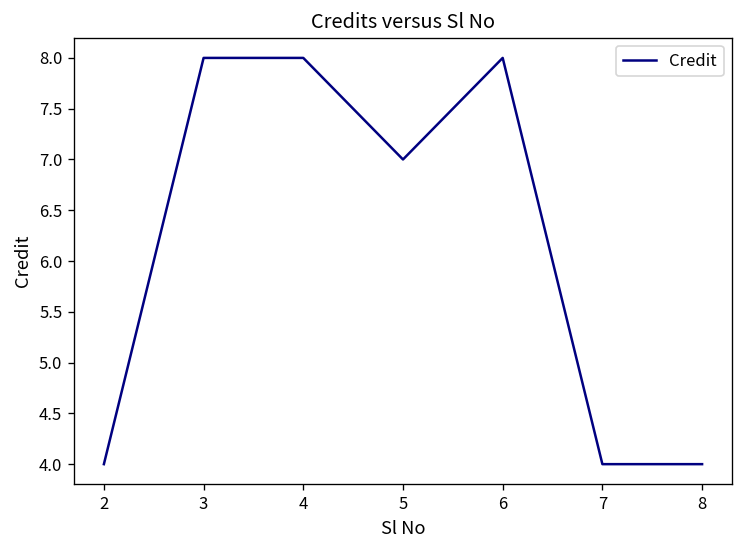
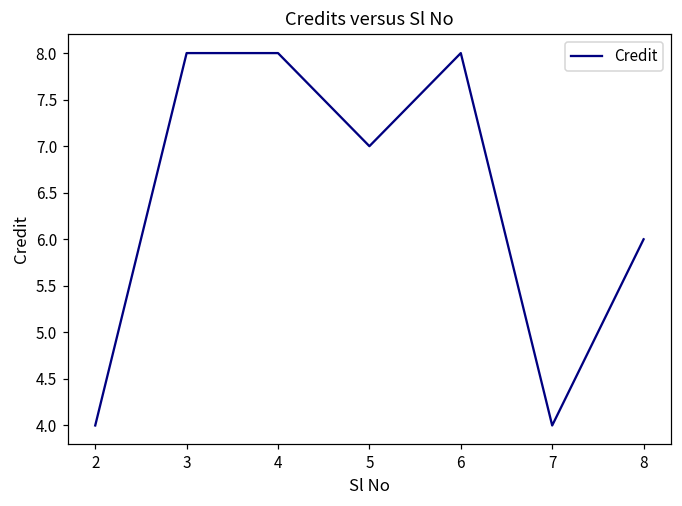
  {
    "2": 4,
    "3": 8,
    "4": 8,
    "5": 7,
    "6": 8,
    "7": 4,
-   "8": 4
+   "8": 6
  }
